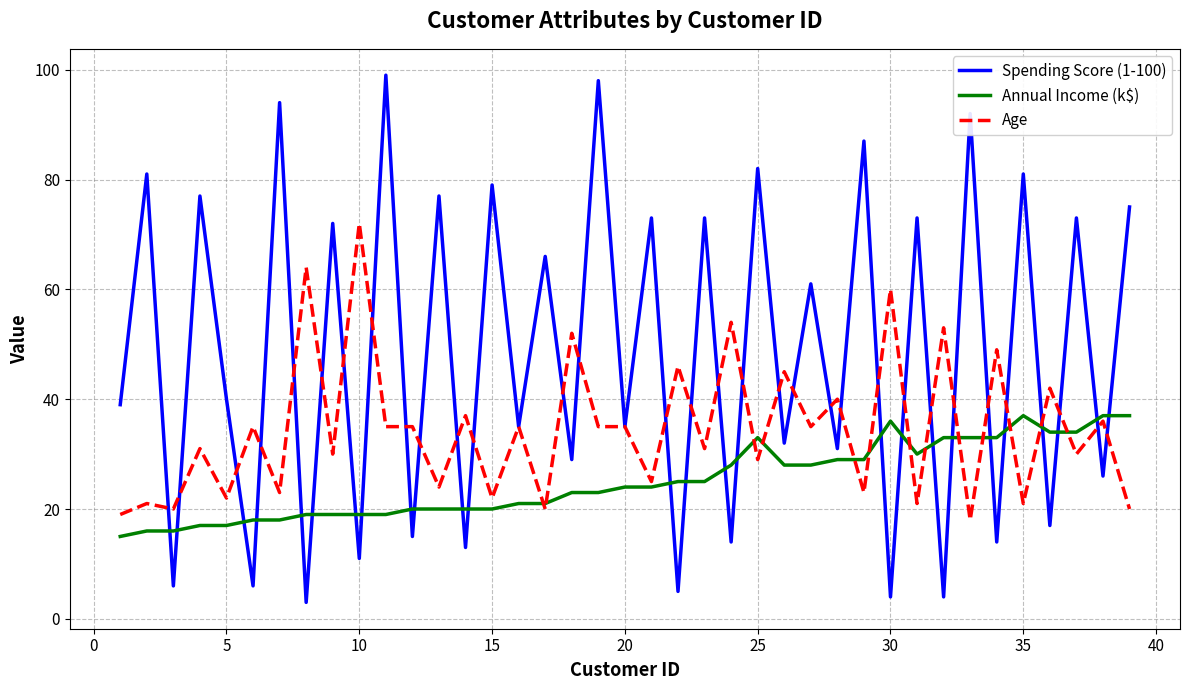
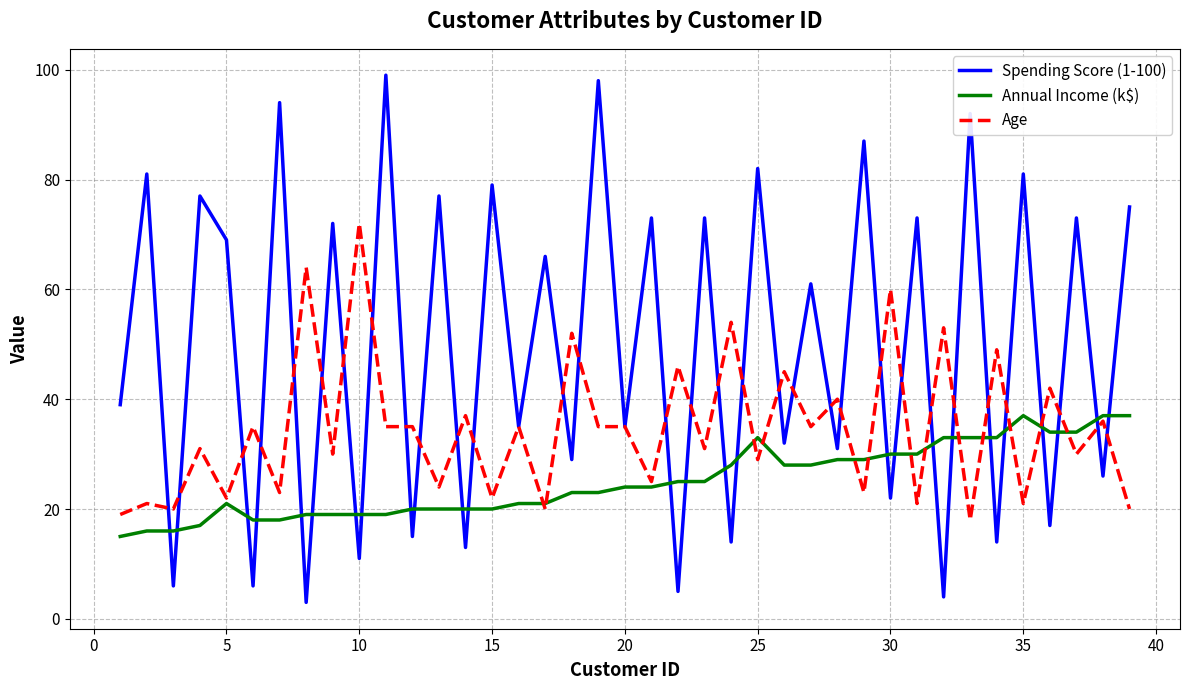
  {
    "Spending Score (1-100)": {
-     "5": 40,
+     "5": 69,
      "10": 11,
      "15": 79,
      "25": 82,
-     "30": 4,
+     "30": 22,
      "35": 81
    },
    "Annual Income (k$)": {
-     "5": 17,
+     "5": 21,
      "10": 19,
      "15": 20,
      "20": 24,
      "25": 33,
-     "30": 36,
+     "30": 30,
      "35": 37
    },
    "Age": {
      "5": 22,
      "10": 72,
      "15": 22,
      "25": 29,
      "30": 60,
      "35": 21
    }
  }
